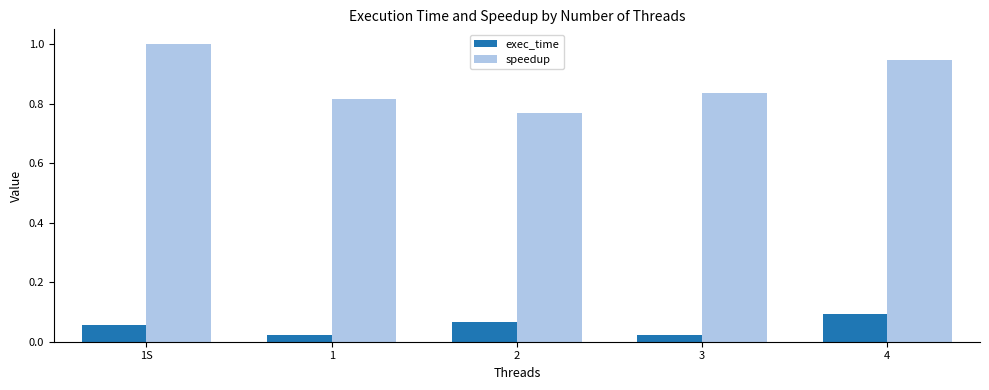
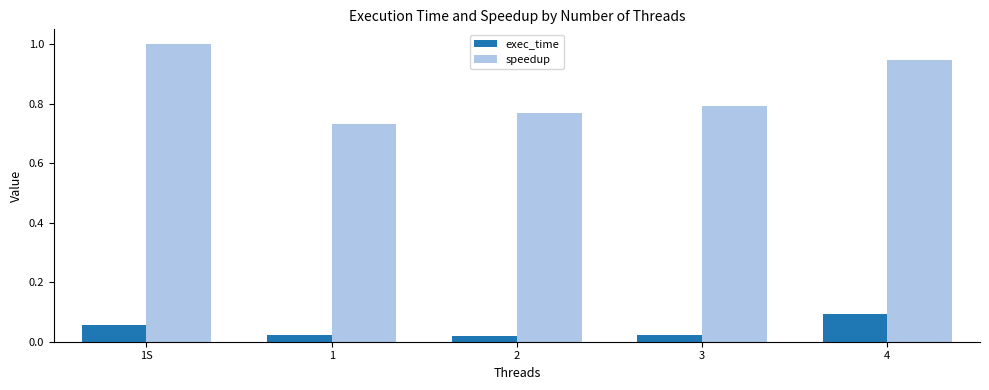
  {
    "exec_time": {
      "1S": 0.05,
      "1": 0.02,
-     "2": 0.07,
+     "2": 0.02,
      "3": 0.02,
      "4": 0.09
    },
    "speedup": {
      "1S": 1.00,
-     "1": 0.81,
+     "1": 0.73,
      "2": 0.77,
-     "3": 0.84,
+     "3": 0.79,
      "4": 0.95
    }
  }
